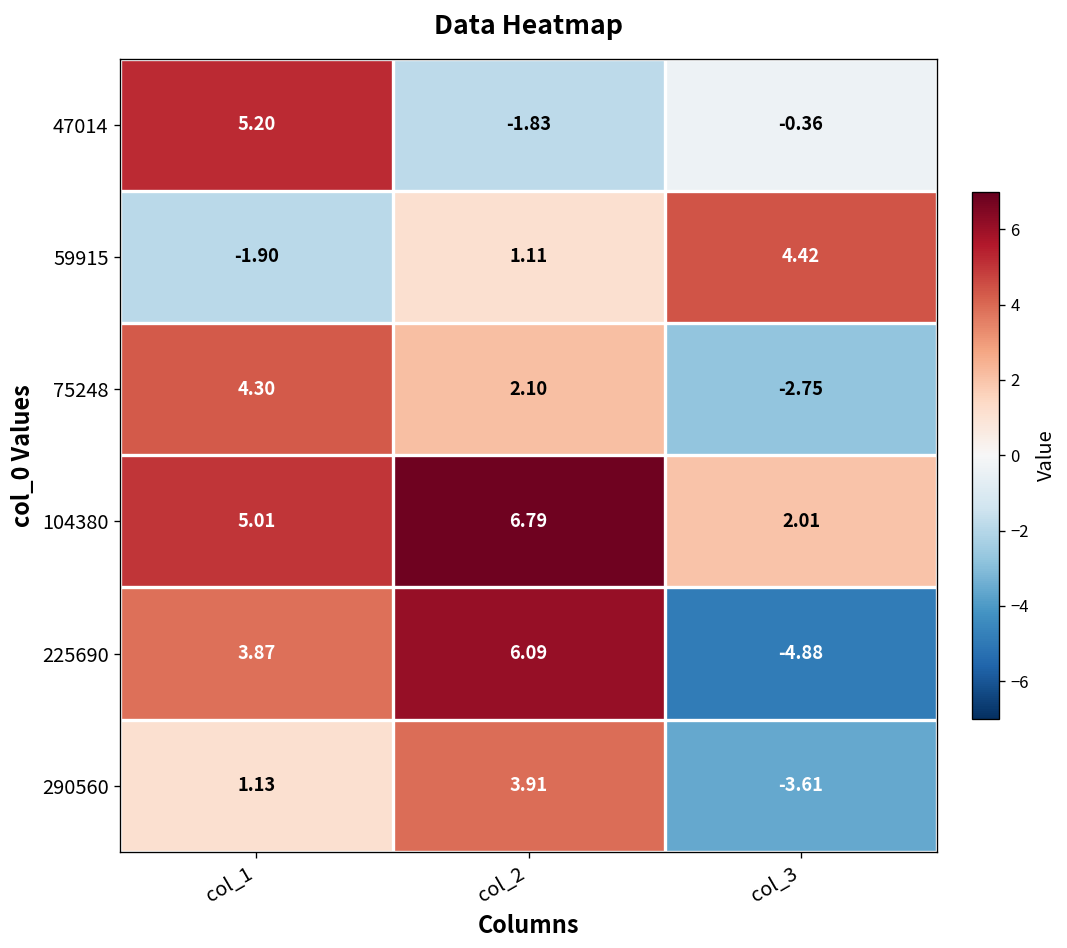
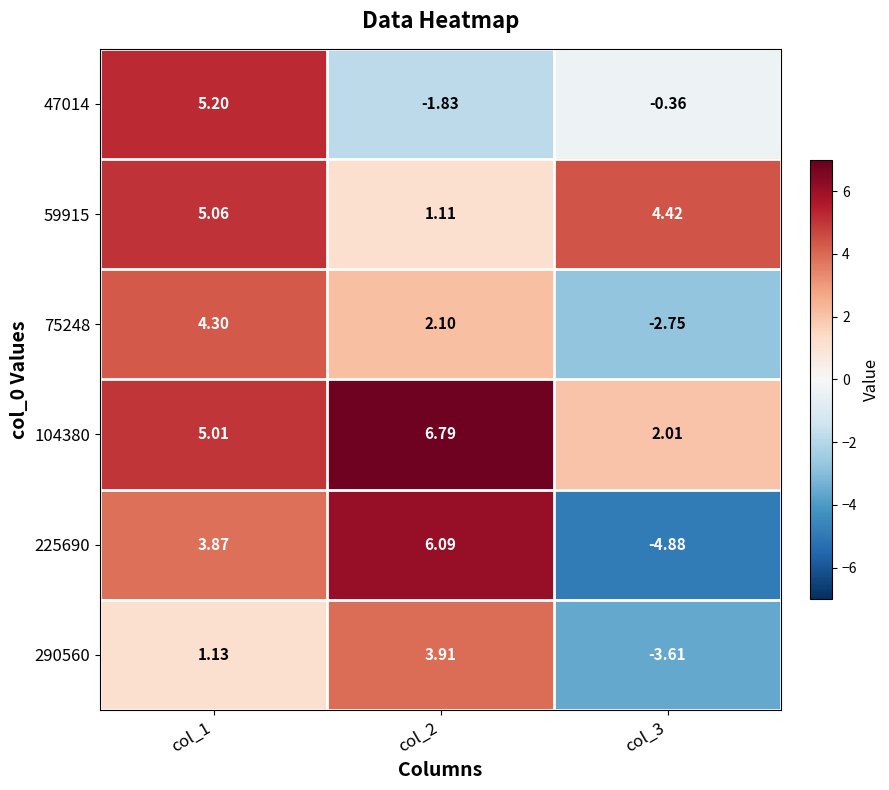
  {
    "47014": {
      "col_1": 5.20,
      "col_2": -1.83,
      "col_3": -0.36
    },
    "59915": {
-     "col_1": -1.90,
+     "col_1": 5.06,
      "col_2": 1.11,
      "col_3": 4.42
    },
    "75248": {
      "col_1": 4.30,
      "col_2": 2.10,
      "col_3": -2.75
    },
    "104380": {
      "col_1": 5.01,
      "col_2": 6.79,
      "col_3": 2.01
    },
    "225690": {
      "col_1": 3.87,
      "col_2": 6.09,
      "col_3": -4.88
    },
    "290560": {
      "col_1": 1.13,
      "col_2": 3.91,
      "col_3": -3.61
    }
  }
